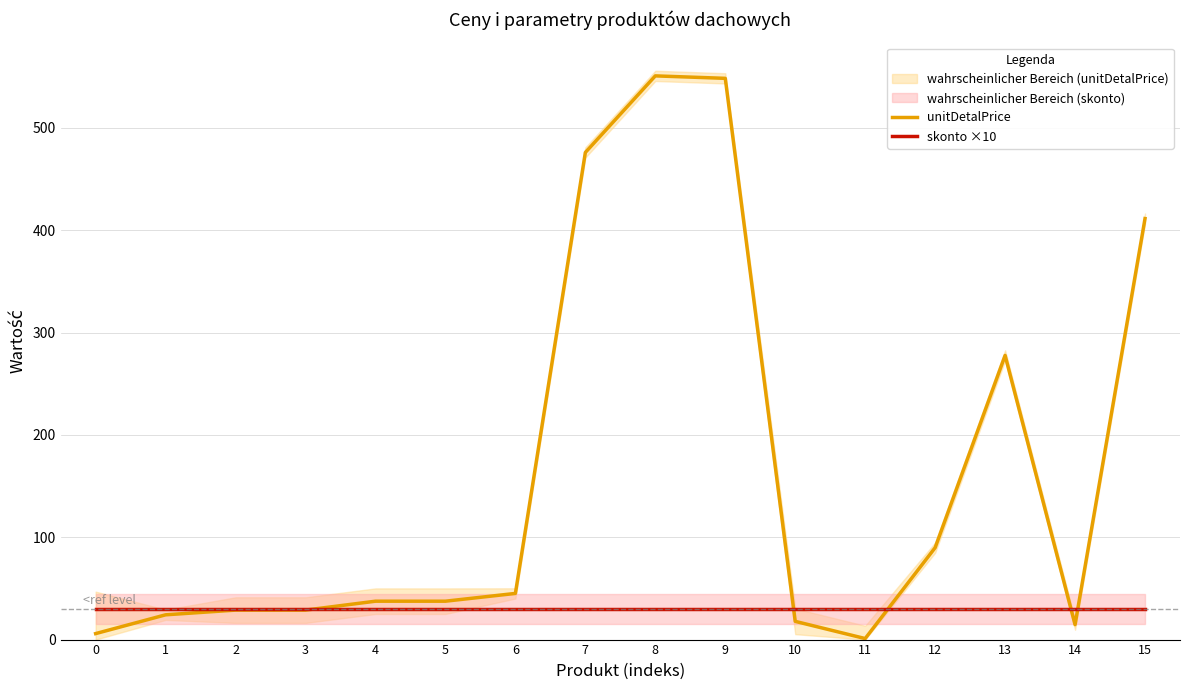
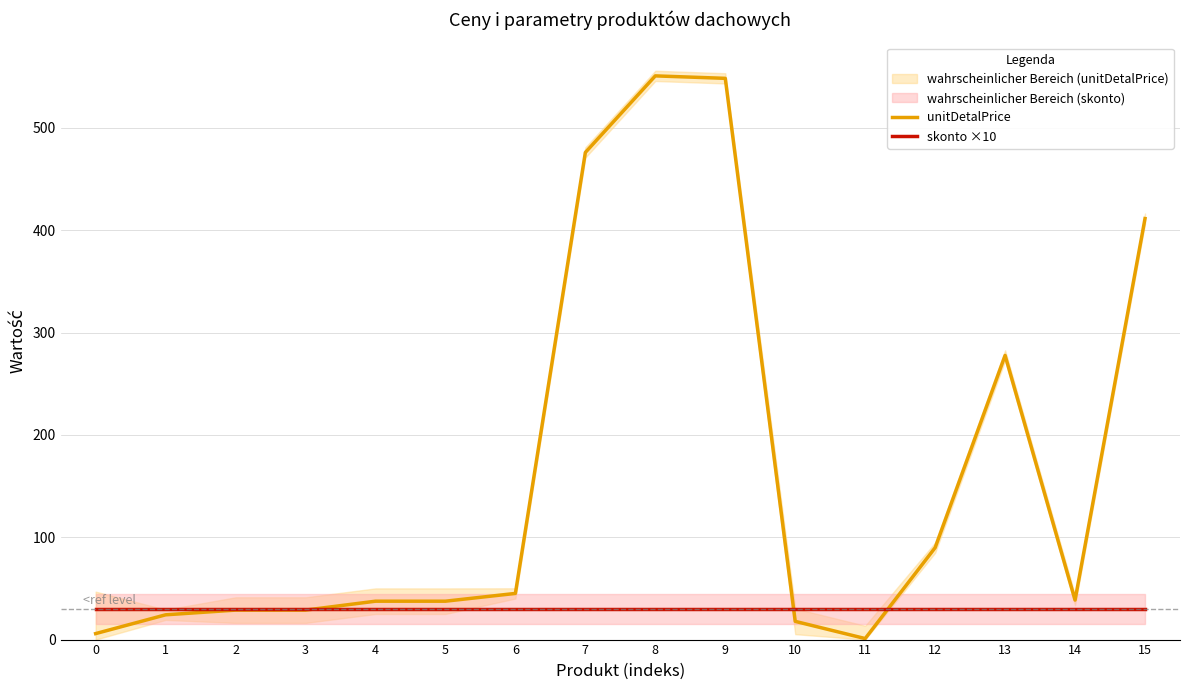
  {
    "unitDetalPrice": {
      "0": 6,
      "1": 24,
      "4": 38,
      "5": 38,
      "7": 476,
      "8": 551,
      "9": 548,
      "10": 18,
      "11": 1,
      "12": 90,
      "13": 278,
-     "14": 15,
+     "14": 39,
      "15": 411
    },
    "skonto ×10": {
      "0": 30,
      "4": 30,
      "5": 30,
      "6": 30,
      "7": 30,
      "8": 30,
      "9": 30,
      "11": 30,
      "12": 30,
      "13": 30,
      "14": 30,
      "15": 30
    }
  }
